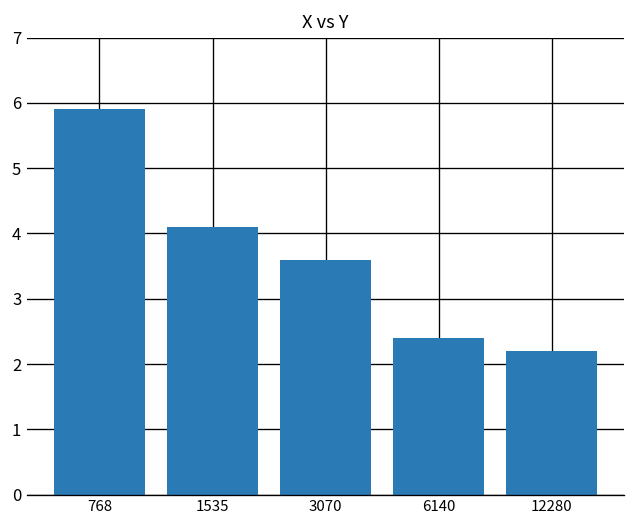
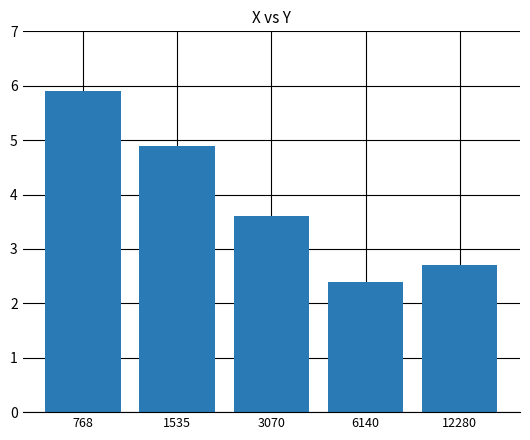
  {
    "768": 5.9,
-   "1535": 4.1,
+   "1535": 4.9,
    "3070": 3.6,
    "6140": 2.4,
-   "12280": 2.2
+   "12280": 2.7
  }
